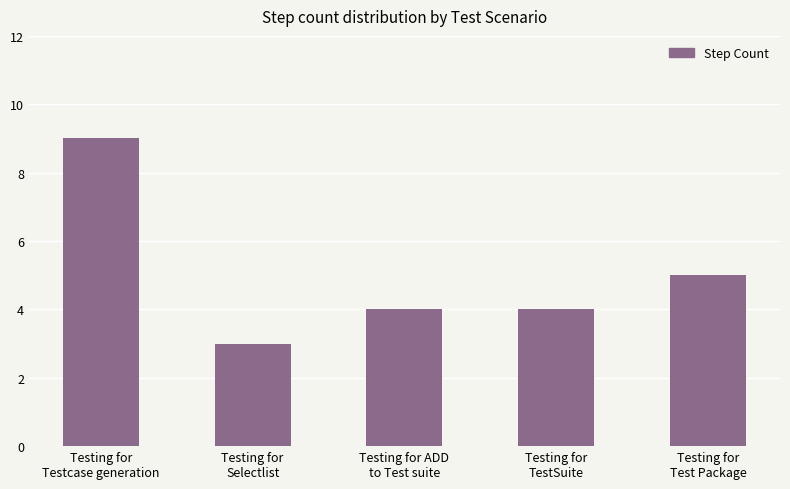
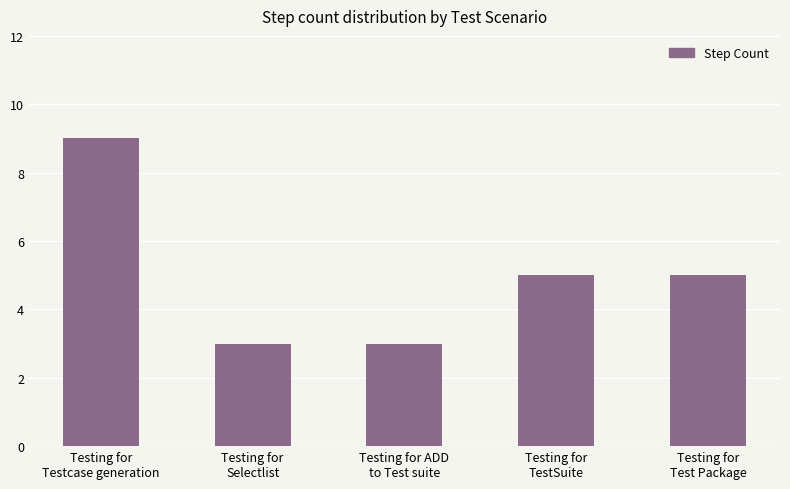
  {
    "Testing for Testcase generation": 9,
    "Testing for Selectlist": 3,
-   "Testing for ADD to Test suite": 4,
-   "Testing for TestSuite": 4,
+   "Testing for ADD to Test suite": 3,
+   "Testing for TestSuite": 5,
    "Testing for Test Package": 5
  }
